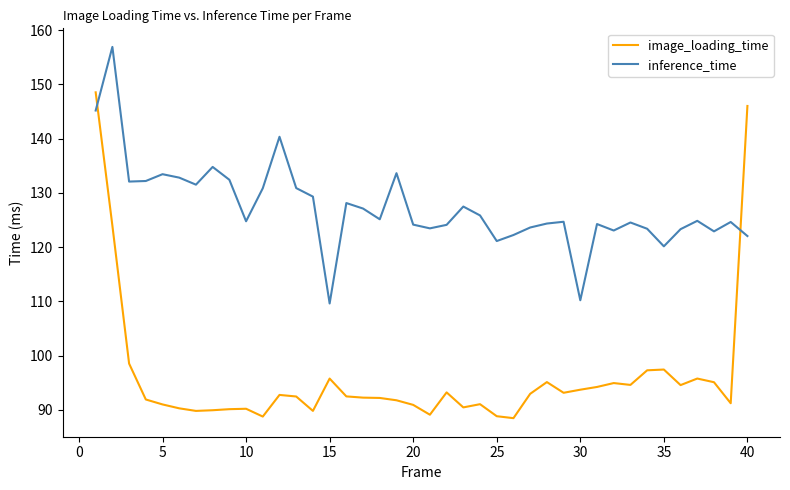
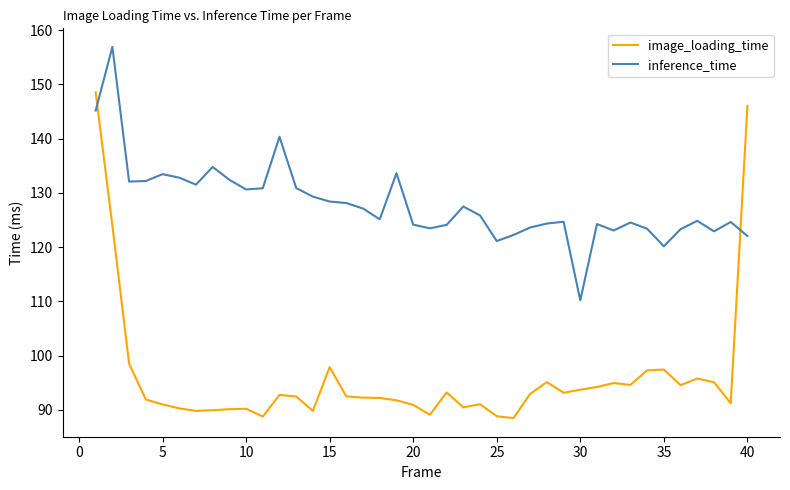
  {
    "image_loading_time": {
      "5": 91,
      "10": 90,
-     "15": 96,
+     "15": 98,
      "20": 91,
      "25": 89,
      "30": 94,
      "35": 97,
      "40": 146
    },
    "inference_time": {
      "5": 133,
-     "10": 125,
-     "15": 110,
+     "10": 131,
+     "15": 128,
      "20": 124,
      "25": 121,
      "30": 110,
      "35": 120,
      "40": 122
    }
  }
